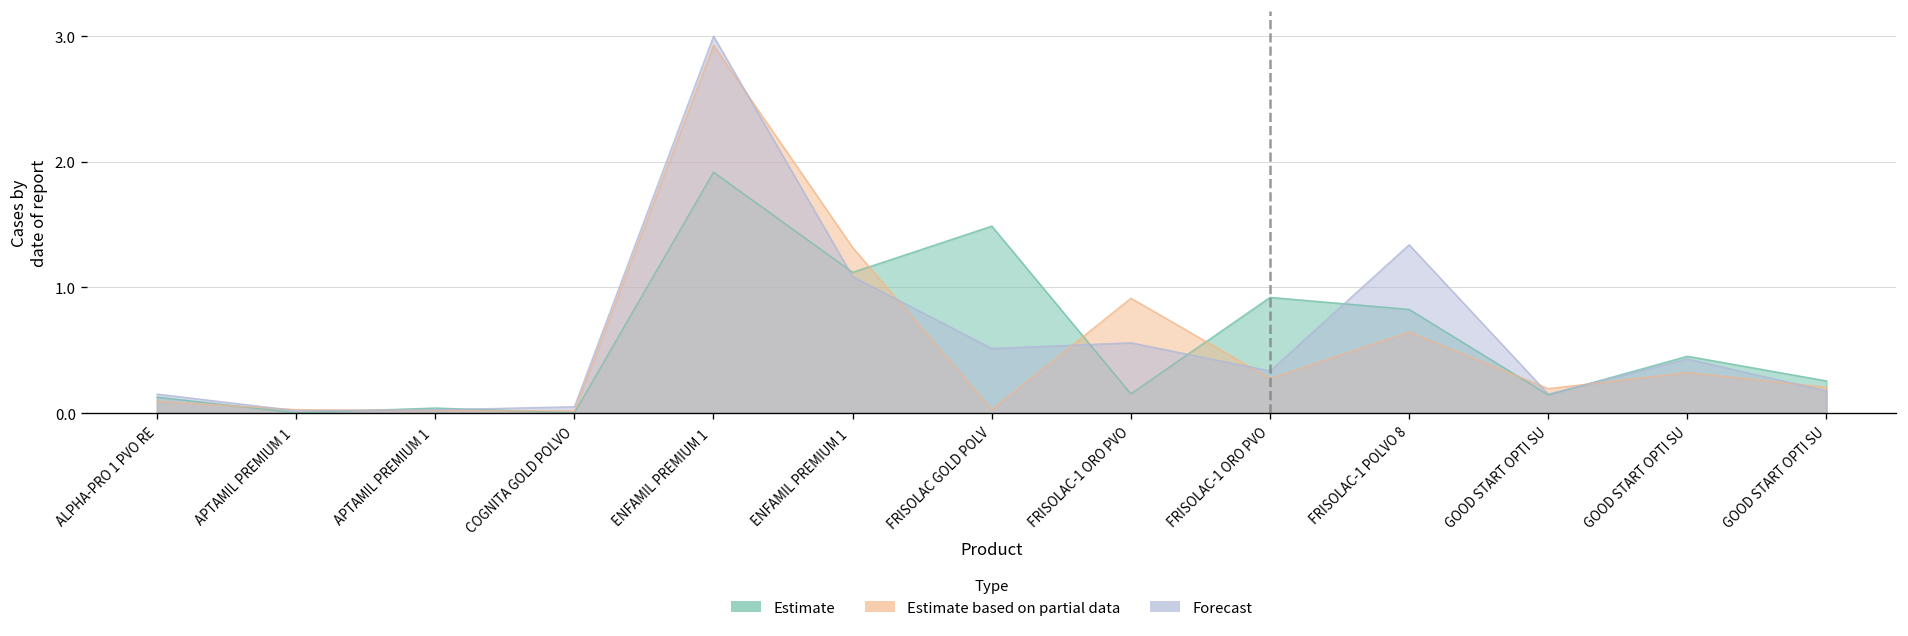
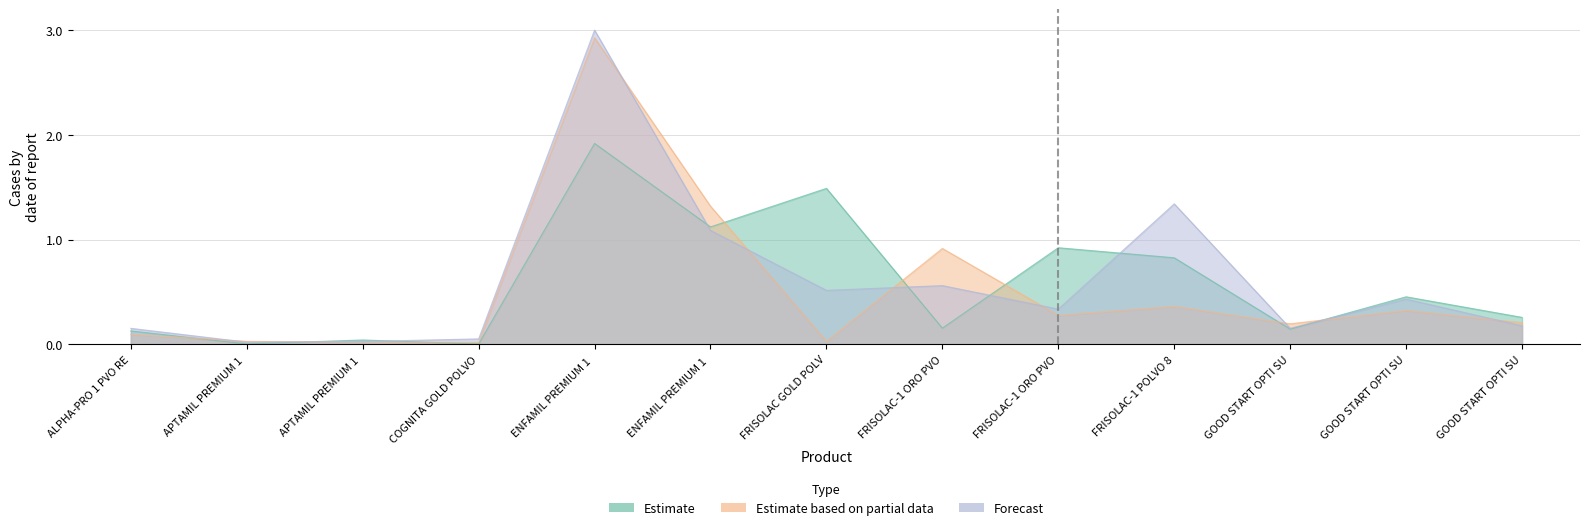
  {
    "Estimate": {
      "ALPHA-PRO 1 PVO RE": 0.13,
      "FRISOLAC GOLD POLV": 1.49,
      "FRISOLAC-1 POLVO 8": 0.83
    },
    "Estimate based on partial data": {
      "ALPHA-PRO 1 PVO RE": 0.09,
      "FRISOLAC GOLD POLV": 0.03,
-     "FRISOLAC-1 POLVO 8": 0.65
+     "FRISOLAC-1 POLVO 8": 0.36
    },
    "Forecast": {
      "ALPHA-PRO 1 PVO RE": 0.15,
      "COGNITA GOLD POLVO": 0.05,
      "FRISOLAC GOLD POLV": 0.51,
      "FRISOLAC-1 POLVO 8": 1.34
    }
  }
